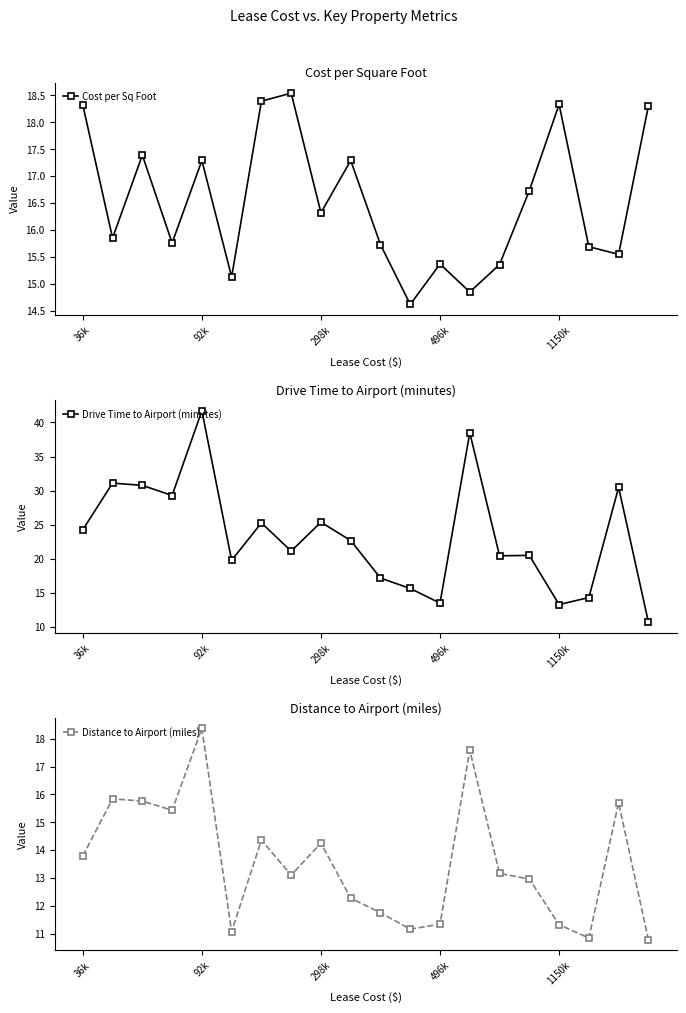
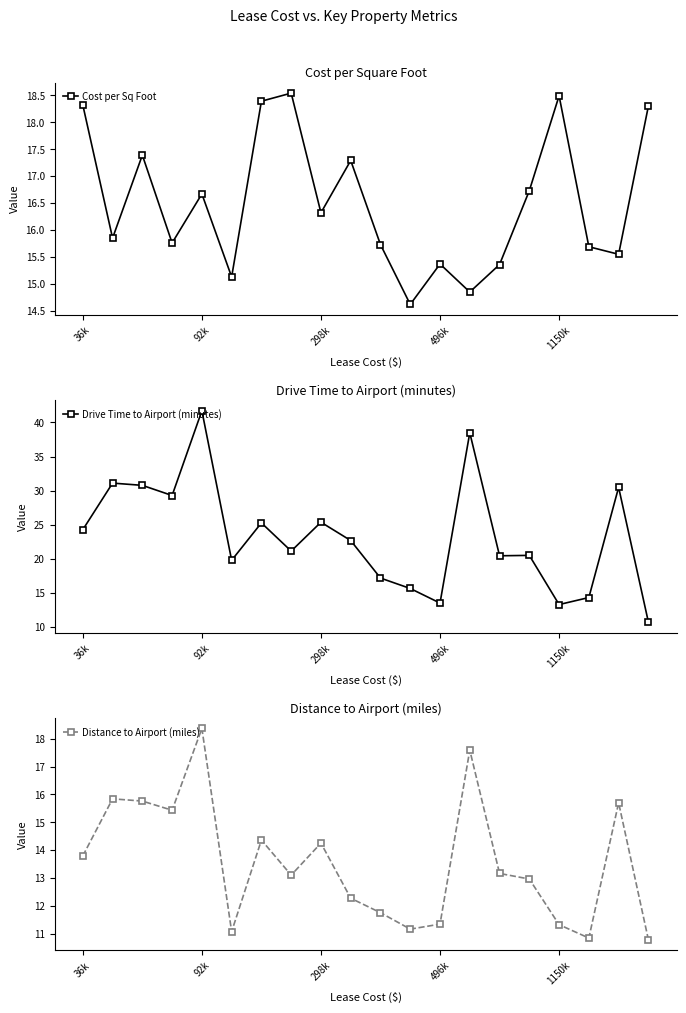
  {
    "Cost per Square Foot": {
      "36k": 18.3,
-     "92k": 17.3,
+     "92k": 16.7,
      "298k": 16.3,
      "496k": 15.4,
-     "1150k": 18.3
+     "1150k": 18.5
    },
    "Drive Time to Airport (minutes)": {
      "36k": 24,
      "92k": 42,
      "298k": 25,
      "496k": 13,
      "1150k": 13
    },
    "Distance to Airport (miles)": {
      "36k": 13.8,
      "92k": 18.4,
      "298k": 14.3,
      "496k": 11.3,
      "1150k": 11.3
    }
  }
